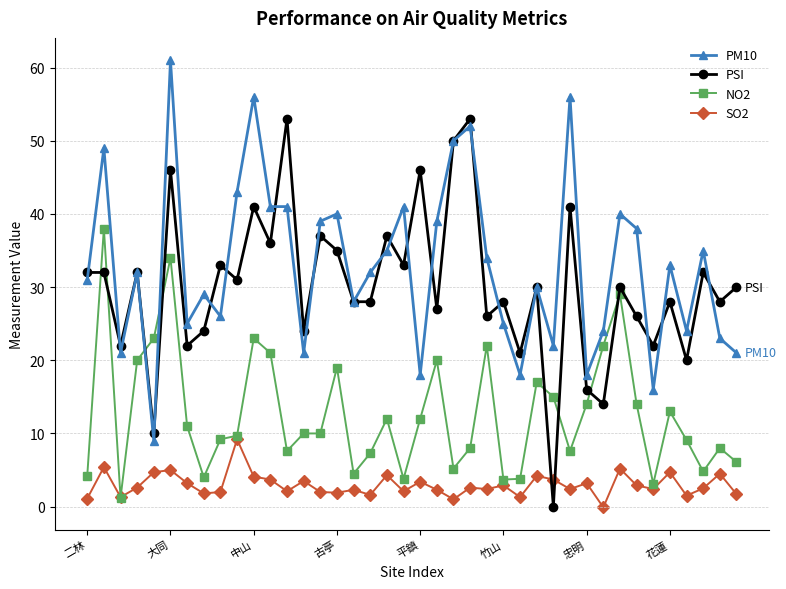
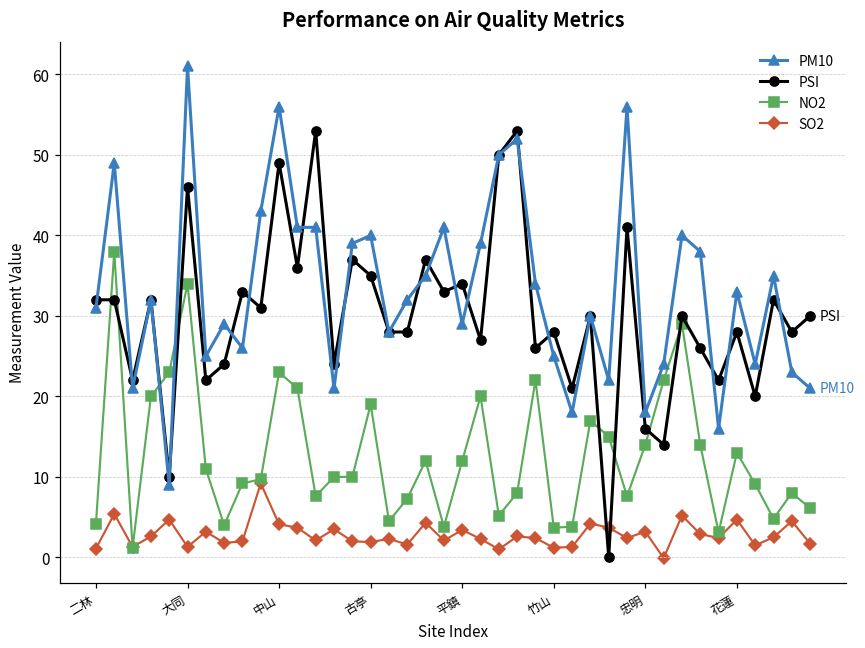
  {
    "PM10": {
      "二林": 31,
      "大同": 61,
      "中山": 56,
      "古亭": 40,
-     "平鎮": 18,
+     "平鎮": 29,
      "竹山": 25,
      "忠明": 18,
      "花蓮": 33
    },
    "PSI": {
      "二林": 32,
      "大同": 46,
-     "中山": 41,
+     "中山": 49,
      "古亭": 35,
-     "平鎮": 46,
+     "平鎮": 34,
      "竹山": 28,
      "忠明": 16,
      "花蓮": 28
    },
    "NO2": {
      "二林": 4,
      "大同": 34,
      "中山": 23,
      "古亭": 19,
      "平鎮": 12,
      "竹山": 4,
      "忠明": 14,
      "花蓮": 13
    },
    "SO2": {
      "二林": 1,
-     "大同": 5,
+     "大同": 1,
      "中山": 4,
      "古亭": 2,
      "平鎮": 3,
-     "竹山": 3,
+     "竹山": 1,
      "忠明": 3,
      "花蓮": 5
    }
  }
